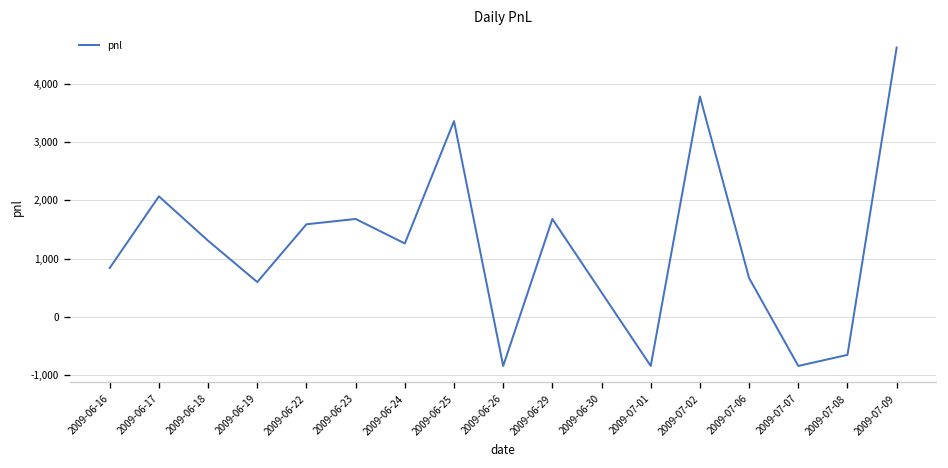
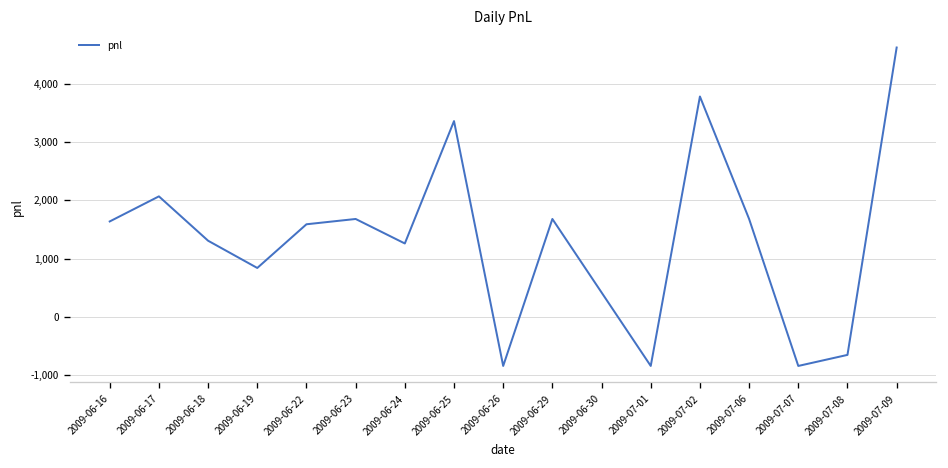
  {
-   "2009-06-16": "800",
+   "2009-06-16": "1,600",
    "2009-06-17": "2,100",
    "2009-06-18": "1,300",
-   "2009-06-19": "600",
+   "2009-06-19": "800",
    "2009-06-22": "1,600",
    "2009-06-23": "1,700",
    "2009-06-24": "1,300",
    "2009-06-25": "3,400",
    "2009-06-26": "-800",
    "2009-06-29": "1,700",
    "2009-06-30": "400",
    "2009-07-01": "-800",
    "2009-07-02": "3,800",
-   "2009-07-06": "700",
+   "2009-07-06": "1,700",
    "2009-07-07": "-800",
    "2009-07-08": "-700",
    "2009-07-09": "4,600"
  }
